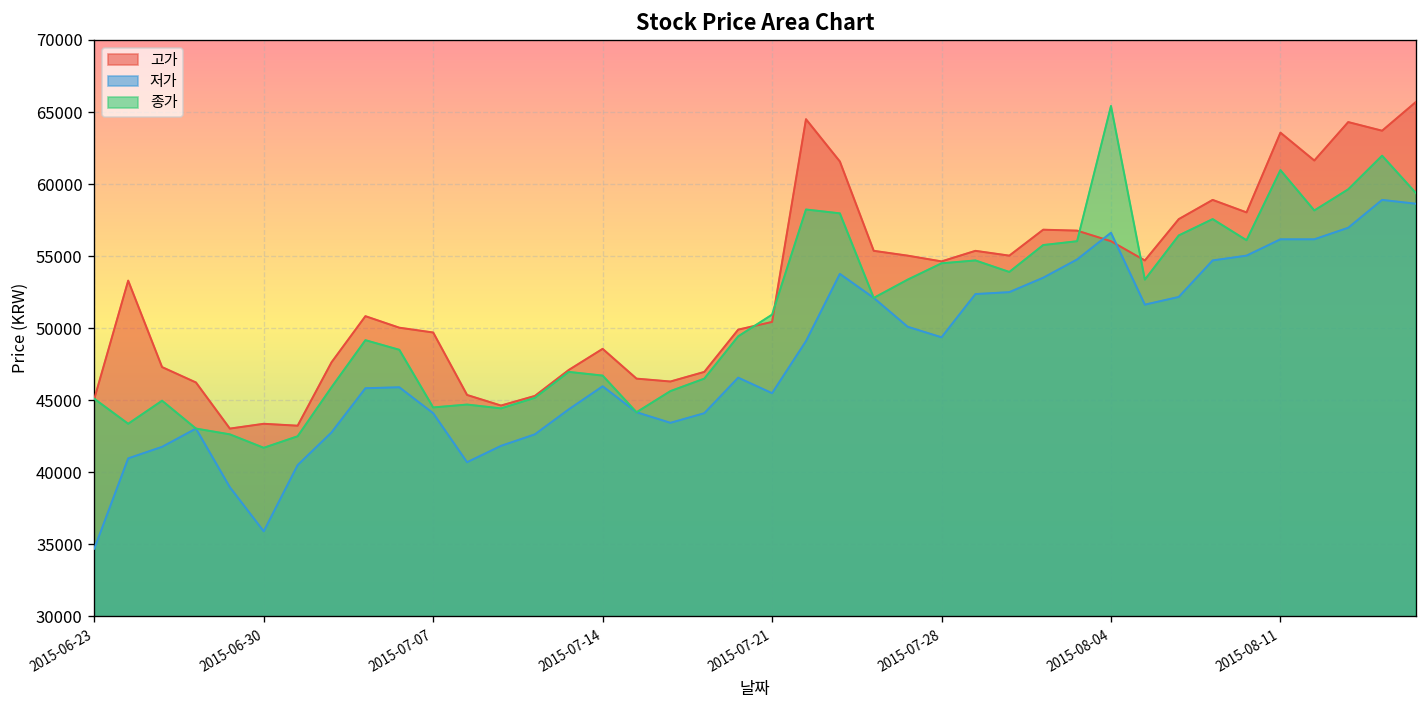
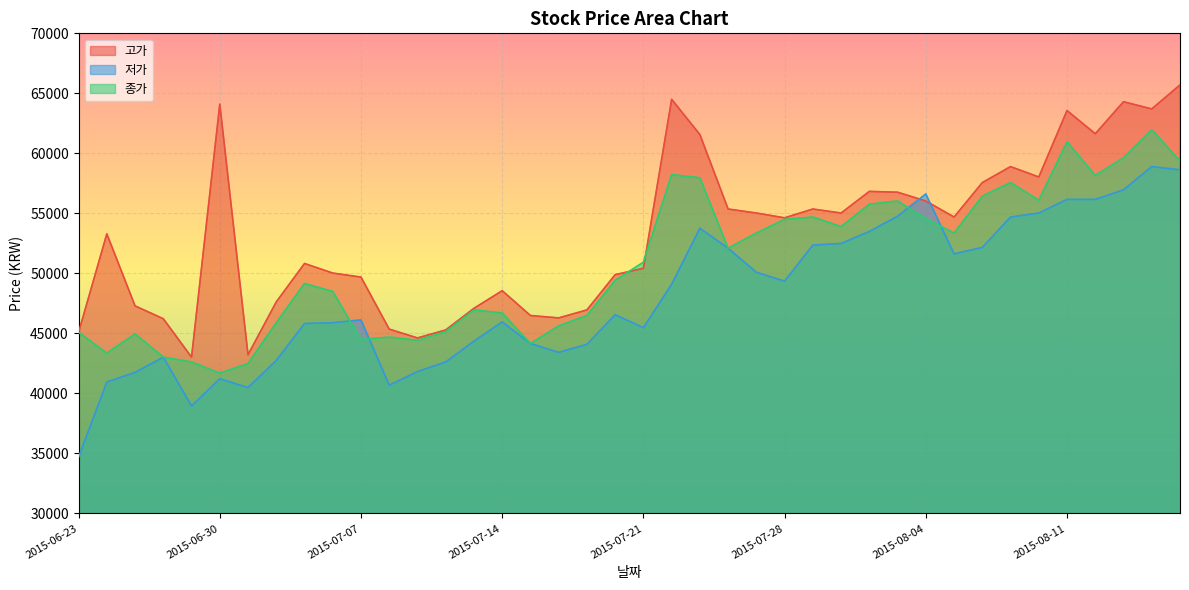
  {
    "고가": {
-     "2015-06-30": 43400,
+     "2015-06-30": 64100,
      "2015-07-07": 49700,
      "2015-07-14": 48600,
      "2015-07-21": 50400,
      "2015-08-04": 56000,
      "2015-08-11": 63600
    },
    "저가": {
      "2015-06-23": 34700,
-     "2015-06-30": 35900,
-     "2015-07-07": 44100,
+     "2015-06-30": 41200,
+     "2015-07-07": 46100,
      "2015-07-14": 46000,
      "2015-07-21": 45500,
      "2015-07-28": 49400,
      "2015-08-04": 56600,
      "2015-08-11": 56200
    },
    "종가": {
      "2015-06-30": 41700,
      "2015-07-07": 44500,
      "2015-07-14": 46700,
      "2015-07-21": 50900,
-     "2015-08-04": 65400,
+     "2015-08-04": 54600,
      "2015-08-11": 61000
    }
  }
